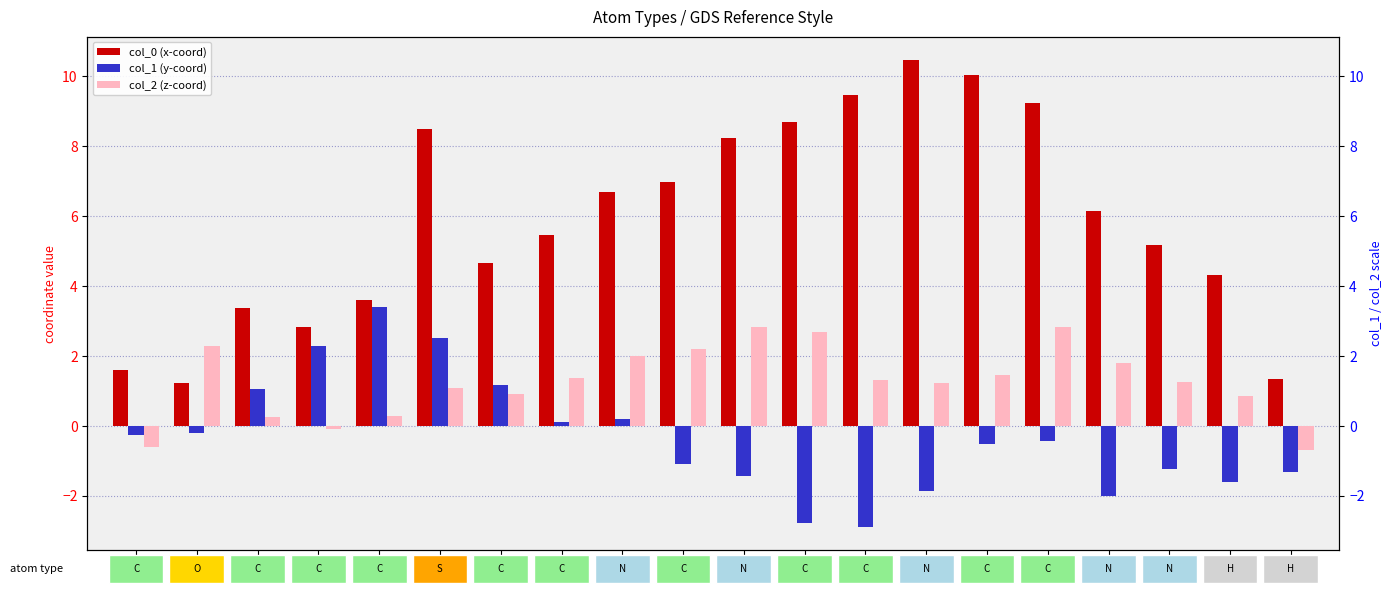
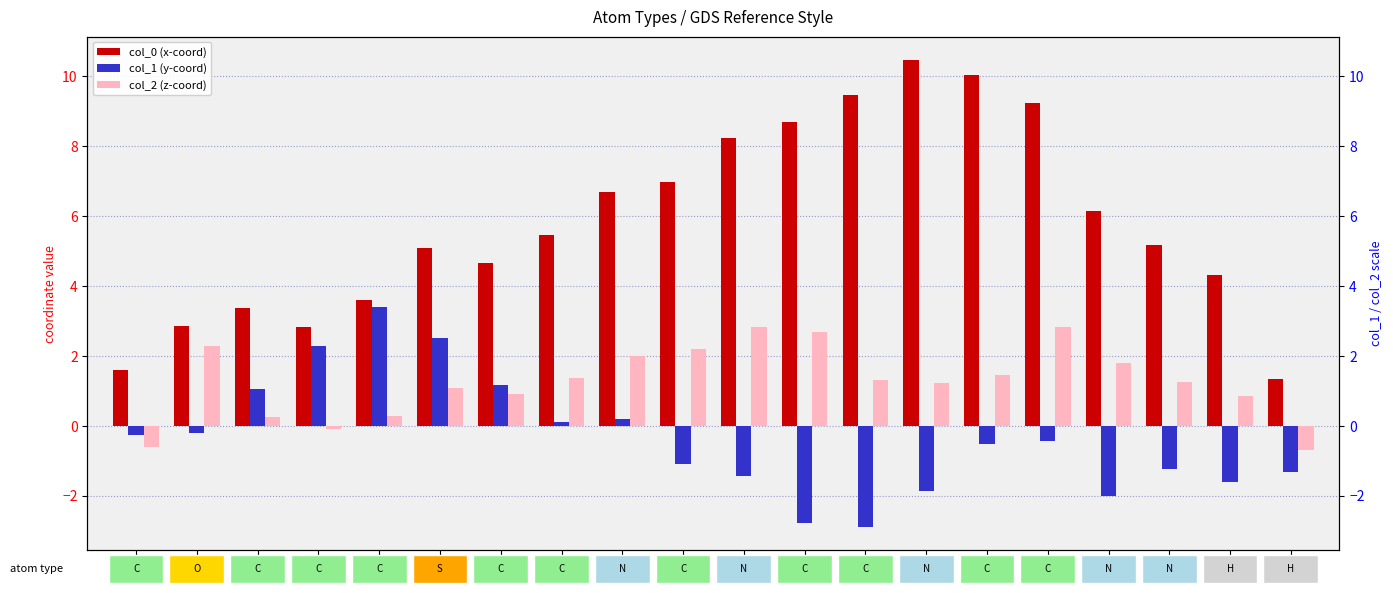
  {
    "col_0 (x-coord)": {
-     "O": 1.2,
-     "S": 8.5
+     "O": 2.9,
+     "S": 5.1
    },
    "col_1 (y-coord)": {
      "O": -0.2,
      "S": 2.5
    },
    "col_2 (z-coord)": {
      "O": 2.3,
      "S": 1.1
    }
  }
